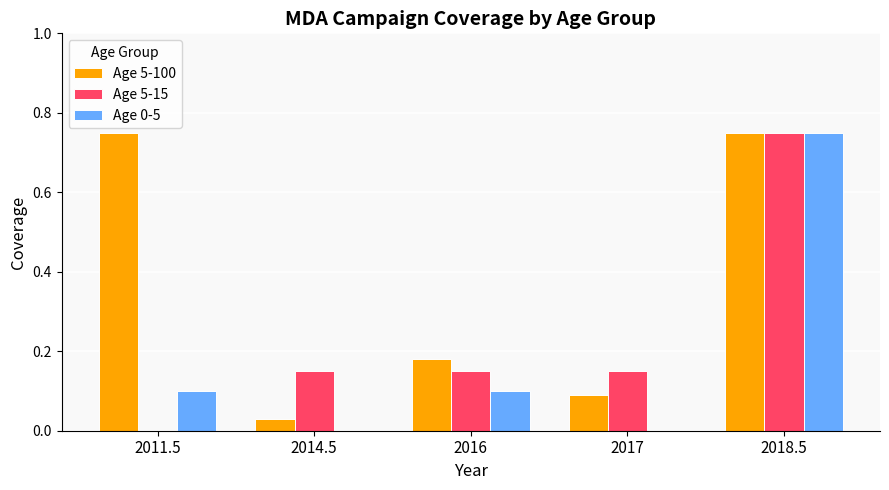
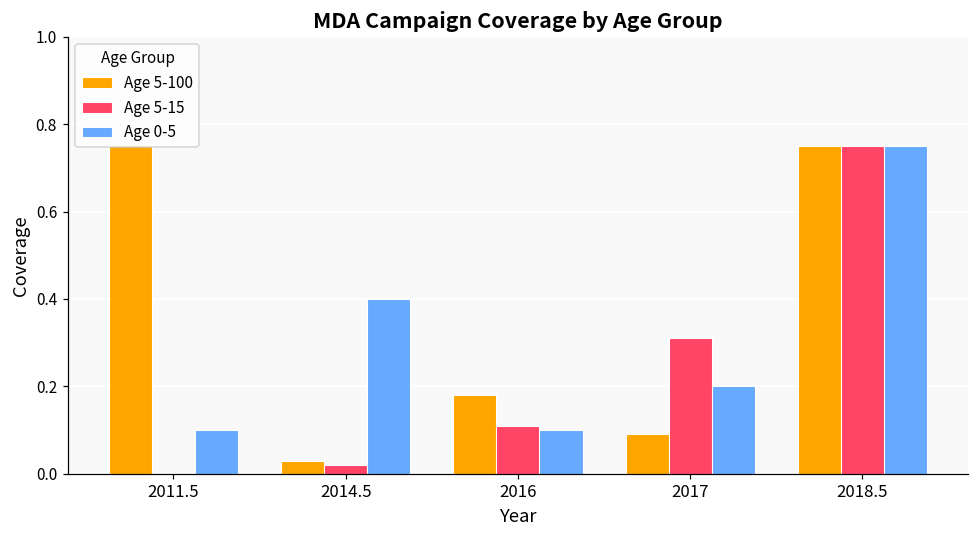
  {
    "Age 5-100": {
      "2011.5": 0.75,
      "2014.5": 0.03,
      "2016": 0.18,
      "2017": 0.09,
      "2018.5": 0.75
    },
    "Age 5-15": {
      "2011.5": 0.00,
-     "2014.5": 0.15,
-     "2016": 0.15,
-     "2017": 0.15,
+     "2014.5": 0.02,
+     "2016": 0.11,
+     "2017": 0.31,
      "2018.5": 0.75
    },
    "Age 0-5": {
      "2011.5": 0.1,
-     "2014.5": 0.0,
+     "2014.5": 0.4,
      "2016": 0.1,
-     "2017": 0.0,
+     "2017": 0.2,
      "2018.5": 0.75
    }
  }
